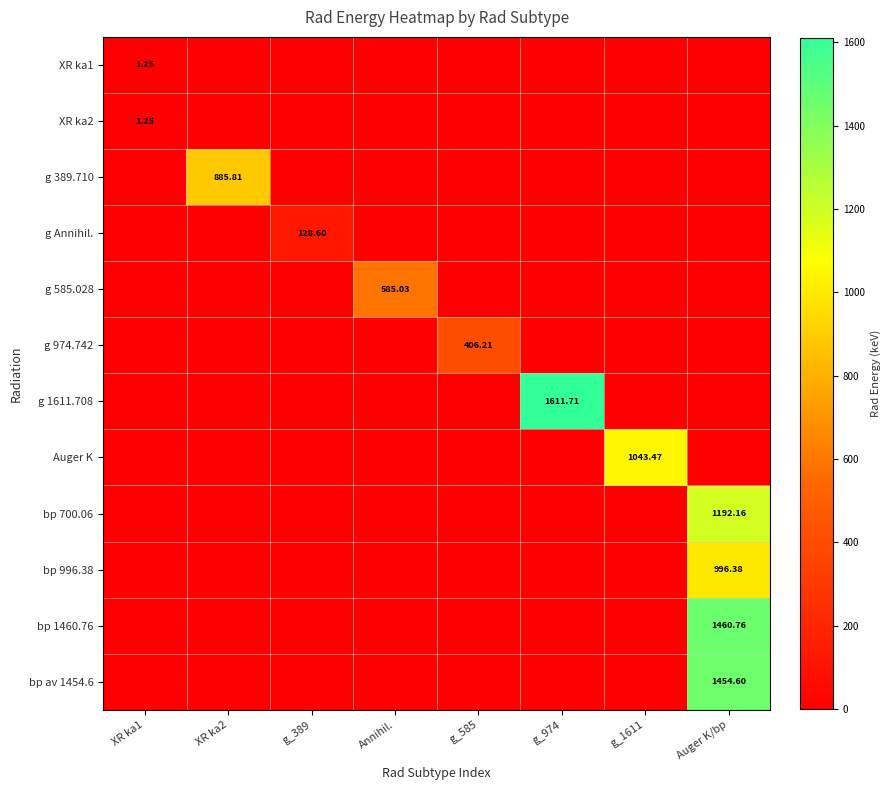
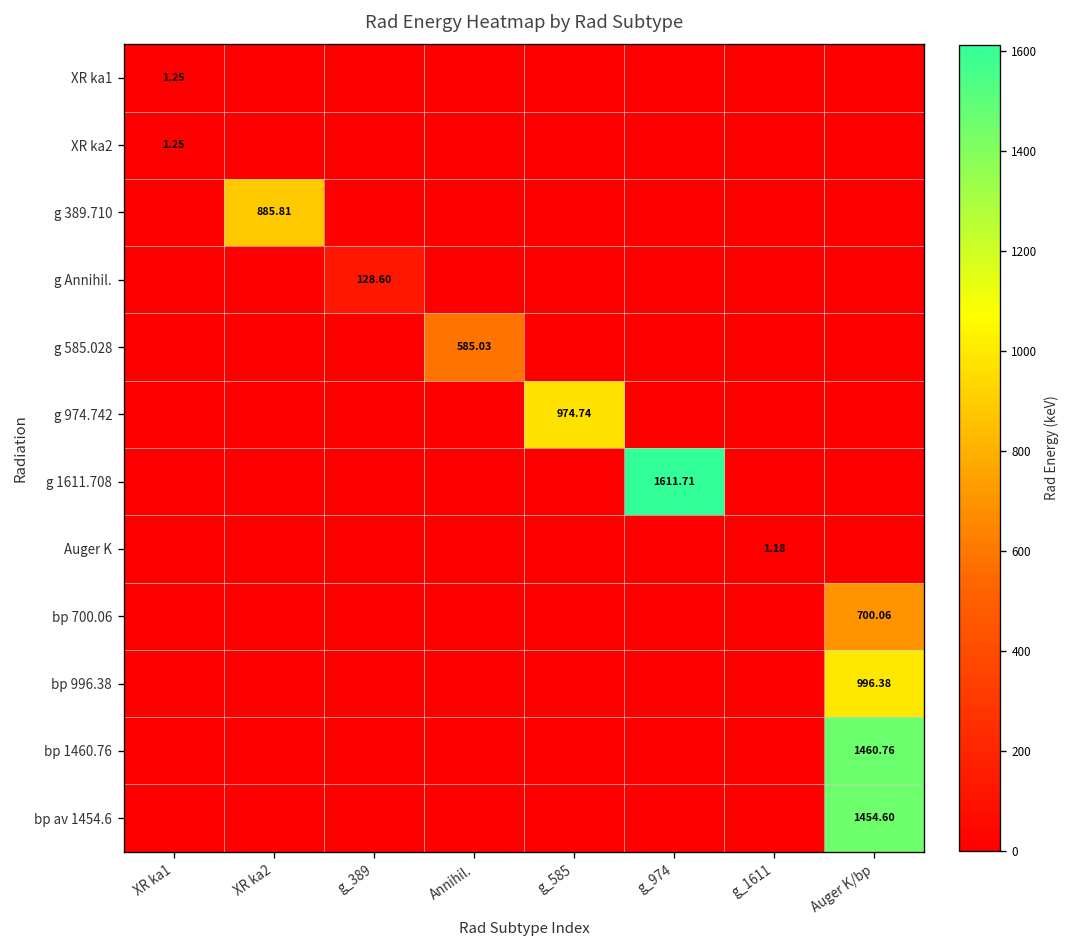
  {
    "XR ka1": {
      "XR ka1": 1.25
    },
    "XR ka2": {
      "XR ka1": 1.25
    },
    "g 389.710": {
      "XR ka2": 885.81
    },
    "g Annihil.": {
      "g_389": 128.60
    },
    "g 585.028": {
      "Annihil.": 585.03
    },
    "g 974.742": {
-     "g_585": 406.21
+     "g_585": 974.74
    },
    "g 1611.708": {
      "g_974": 1611.71
    },
    "Auger K": {
-     "g_1611": 1043.47
+     "g_1611": 1.18
    },
    "bp 700.06": {
-     "Auger K/bp": 1192.16
+     "Auger K/bp": 700.06
    },
    "bp 996.38": {
      "Auger K/bp": 996.38
    },
    "bp 1460.76": {
      "Auger K/bp": 1460.76
    },
    "bp av 1454.6": {
      "Auger K/bp": 1454.60
    }
  }
